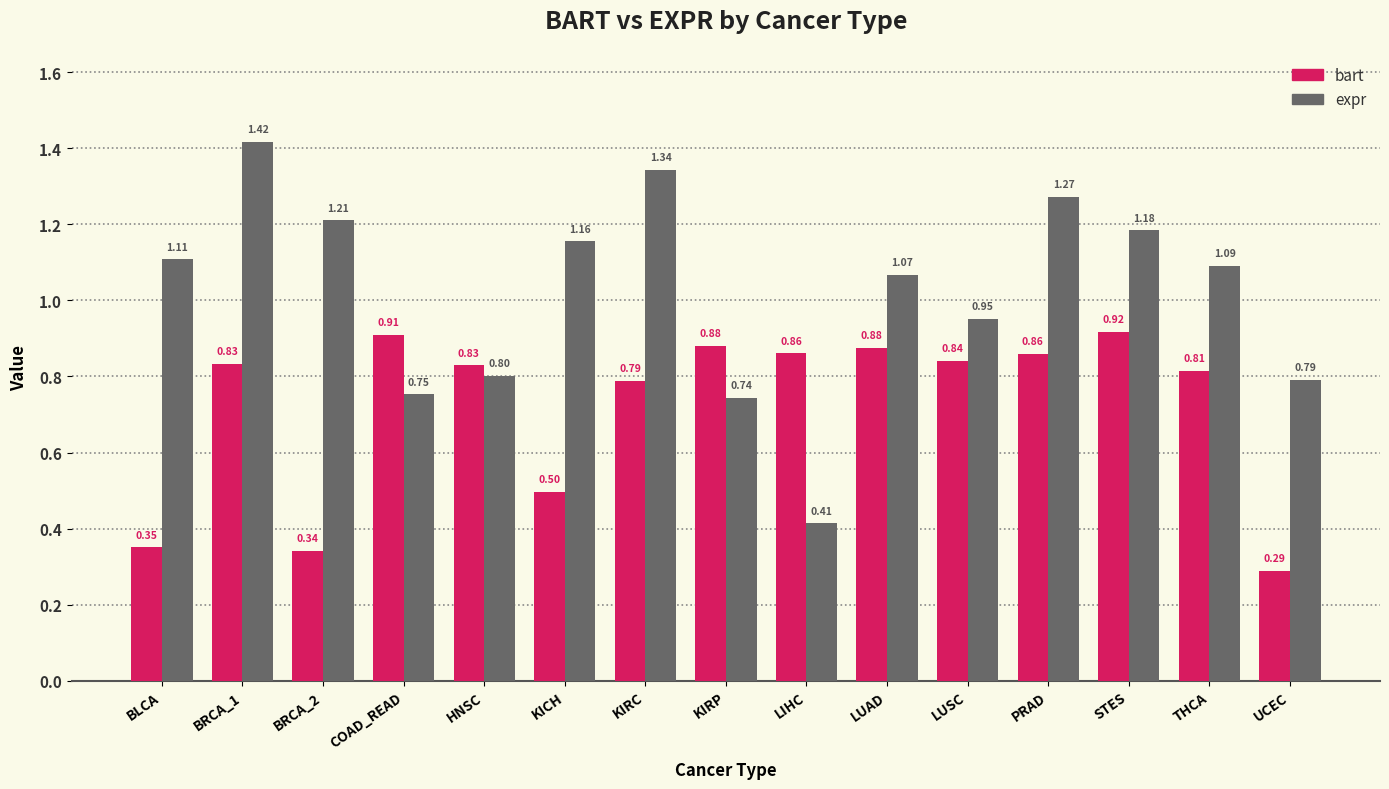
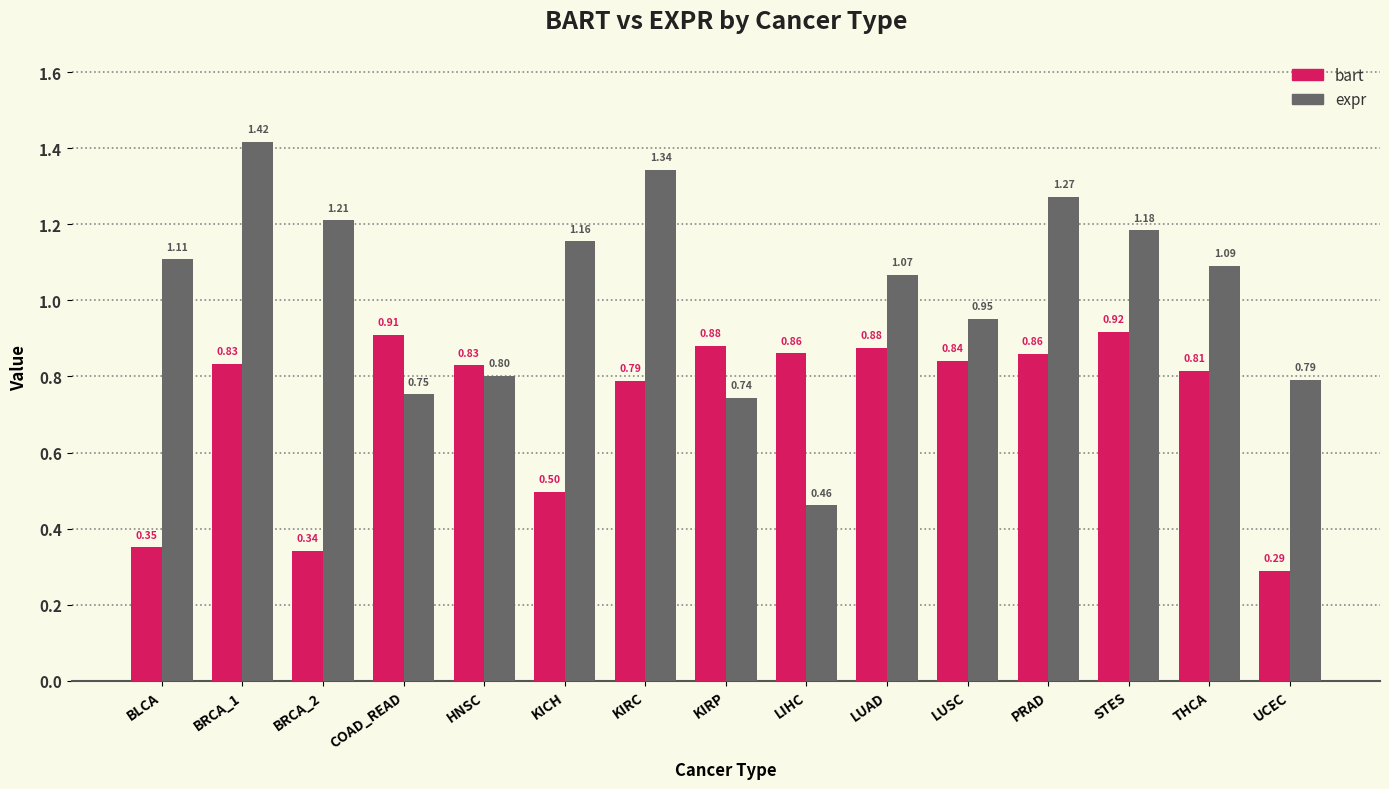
  {
    "bart": {
      "BLCA": 0.35,
      "BRCA_1": 0.83,
      "BRCA_2": 0.34,
      "COAD_READ": 0.91,
      "HNSC": 0.83,
      "KICH": 0.50,
      "KIRC": 0.79,
      "KIRP": 0.88,
      "LIHC": 0.86,
      "LUAD": 0.88,
      "LUSC": 0.84,
      "PRAD": 0.86,
      "STES": 0.92,
      "THCA": 0.81,
      "UCEC": 0.29
    },
    "expr": {
      "BLCA": 1.11,
      "BRCA_1": 1.42,
      "BRCA_2": 1.21,
      "COAD_READ": 0.75,
      "HNSC": 0.80,
      "KICH": 1.16,
      "KIRC": 1.34,
      "KIRP": 0.74,
-     "LIHC": 0.41,
+     "LIHC": 0.46,
      "LUAD": 1.07,
      "LUSC": 0.95,
      "PRAD": 1.27,
      "STES": 1.18,
      "THCA": 1.09,
      "UCEC": 0.79
    }
  }
